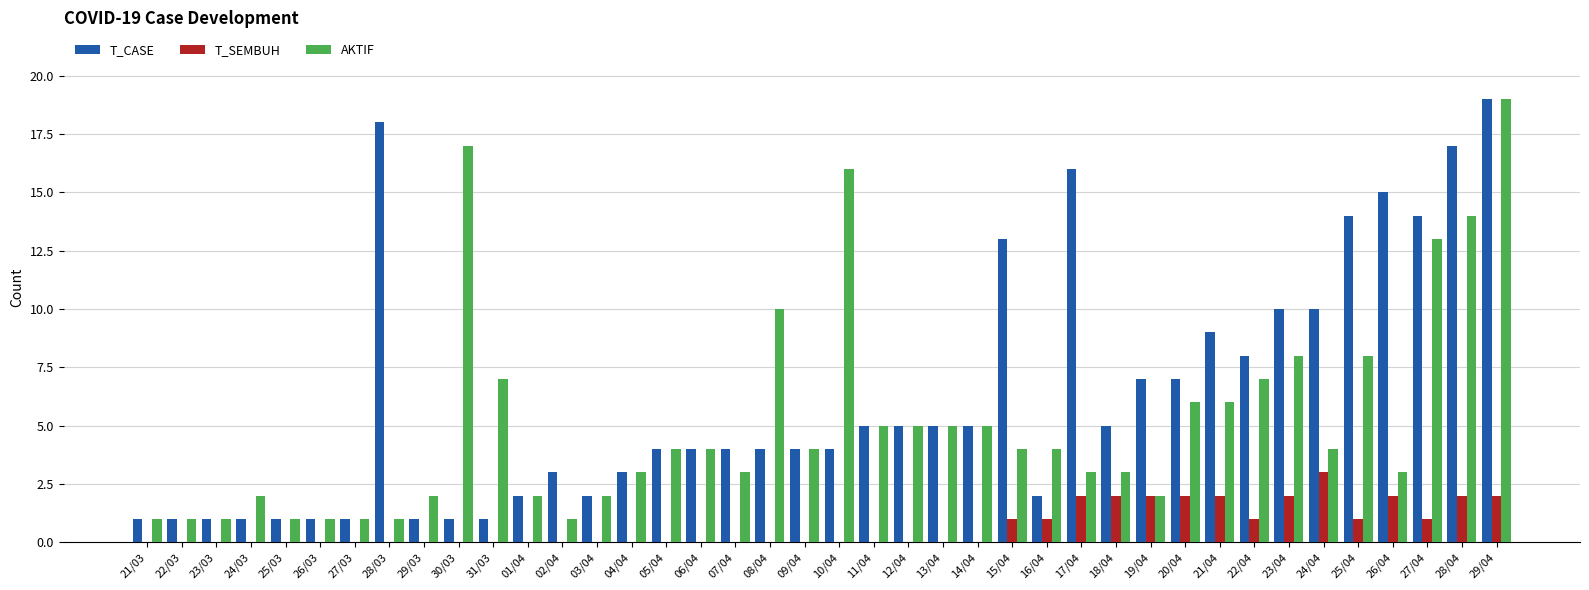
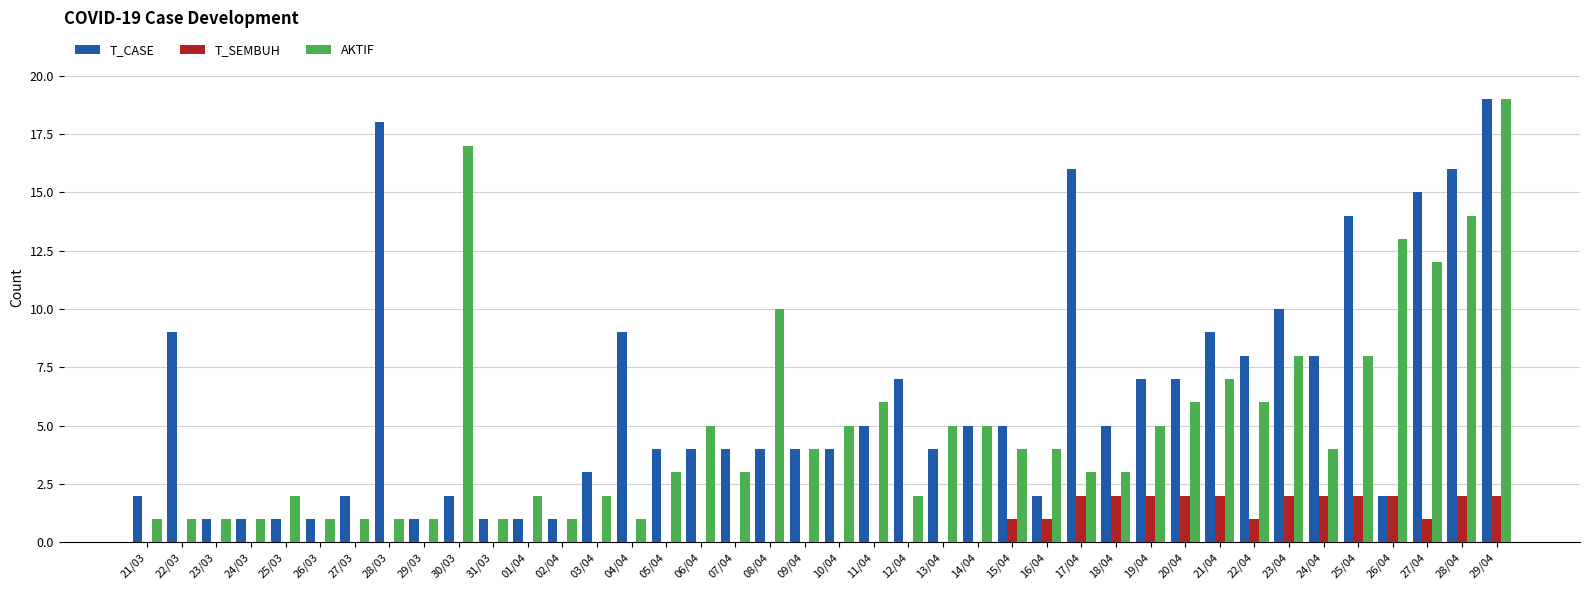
  {
    "T_CASE": {
-     "21/03": 1,
-     "22/03": 1,
+     "21/03": 2,
+     "22/03": 9,
      "23/03": 1,
      "24/03": 1,
      "25/03": 1,
      "26/03": 1,
-     "27/03": 1,
+     "27/03": 2,
      "28/03": 18,
      "29/03": 1,
-     "30/03": 1,
+     "30/03": 2,
      "31/03": 1,
-     "01/04": 2,
-     "02/04": 3,
-     "03/04": 2,
-     "04/04": 3,
+     "01/04": 1,
+     "02/04": 1,
+     "03/04": 3,
+     "04/04": 9,
      "05/04": 4,
      "06/04": 4,
      "07/04": 4,
      "08/04": 4,
      "09/04": 4,
      "10/04": 4,
      "11/04": 5,
-     "12/04": 5,
-     "13/04": 5,
+     "12/04": 7,
+     "13/04": 4,
      "14/04": 5,
-     "15/04": 13,
+     "15/04": 5,
      "16/04": 2,
      "17/04": 16,
      "18/04": 5,
      "19/04": 7,
      "20/04": 7,
      "21/04": 9,
      "22/04": 8,
      "23/04": 10,
-     "24/04": 10,
+     "24/04": 8,
      "25/04": 14,
-     "26/04": 15,
-     "27/04": 14,
-     "28/04": 17,
+     "26/04": 2,
+     "27/04": 15,
+     "28/04": 16,
      "29/04": 19
    },
    "T_SEMBUH": {
      "21/03": 0,
      "22/03": 0,
      "23/03": 0,
      "24/03": 0,
      "25/03": 0,
      "26/03": 0,
      "27/03": 0,
      "28/03": 0,
      "29/03": 0,
      "30/03": 0,
      "31/03": 0,
      "01/04": 0,
      "02/04": 0,
      "03/04": 0,
      "04/04": 0,
      "05/04": 0,
      "06/04": 0,
      "07/04": 0,
      "08/04": 0,
      "09/04": 0,
      "10/04": 0,
      "11/04": 0,
      "12/04": 0,
      "13/04": 0,
      "14/04": 0,
      "15/04": 1,
      "16/04": 1,
      "17/04": 2,
      "18/04": 2,
      "19/04": 2,
      "20/04": 2,
      "21/04": 2,
      "22/04": 1,
      "23/04": 2,
-     "24/04": 3,
-     "25/04": 1,
+     "24/04": 2,
+     "25/04": 2,
      "26/04": 2,
      "27/04": 1,
      "28/04": 2,
      "29/04": 2
    },
    "AKTIF": {
      "21/03": 1,
      "22/03": 1,
      "23/03": 1,
-     "24/03": 2,
-     "25/03": 1,
+     "24/03": 1,
+     "25/03": 2,
      "26/03": 1,
      "27/03": 1,
      "28/03": 1,
-     "29/03": 2,
+     "29/03": 1,
      "30/03": 17,
-     "31/03": 7,
+     "31/03": 1,
      "01/04": 2,
      "02/04": 1,
      "03/04": 2,
-     "04/04": 3,
-     "05/04": 4,
-     "06/04": 4,
+     "04/04": 1,
+     "05/04": 3,
+     "06/04": 5,
      "07/04": 3,
      "08/04": 10,
      "09/04": 4,
-     "10/04": 16,
-     "11/04": 5,
-     "12/04": 5,
+     "10/04": 5,
+     "11/04": 6,
+     "12/04": 2,
      "13/04": 5,
      "14/04": 5,
      "15/04": 4,
      "16/04": 4,
      "17/04": 3,
      "18/04": 3,
-     "19/04": 2,
+     "19/04": 5,
      "20/04": 6,
-     "21/04": 6,
-     "22/04": 7,
+     "21/04": 7,
+     "22/04": 6,
      "23/04": 8,
      "24/04": 4,
      "25/04": 8,
-     "26/04": 3,
-     "27/04": 13,
+     "26/04": 13,
+     "27/04": 12,
      "28/04": 14,
      "29/04": 19
    }
  }
